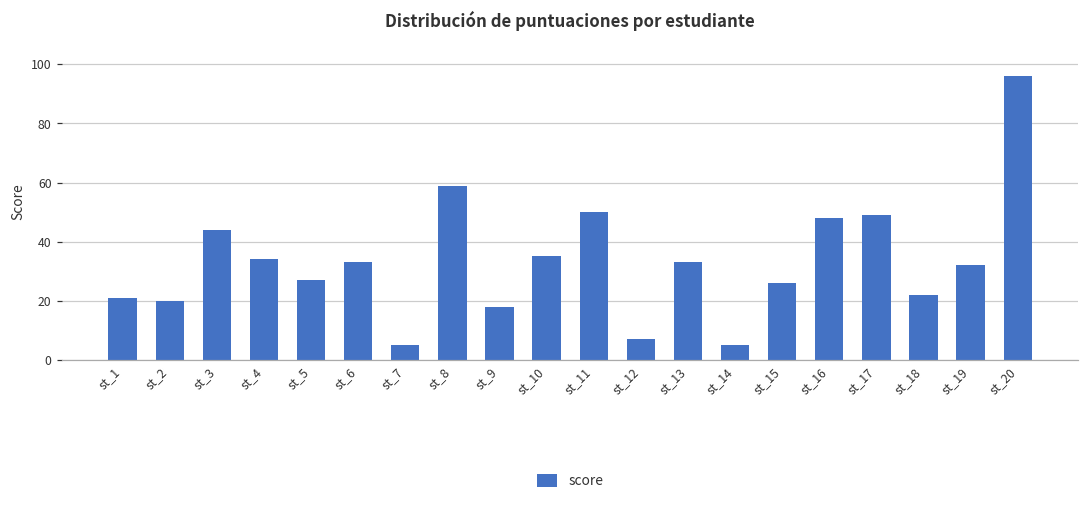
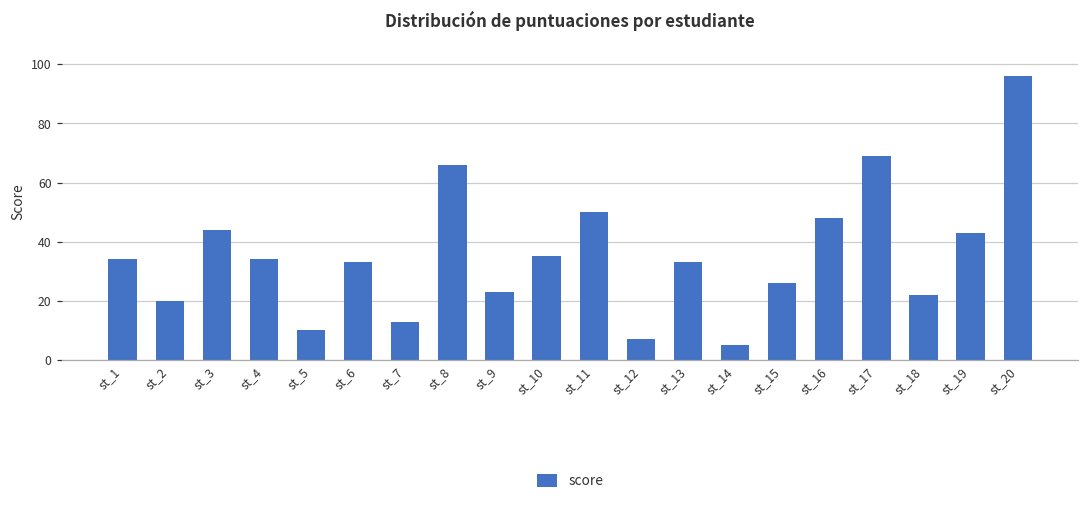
  {
-   "st_1": 21,
+   "st_1": 34,
    "st_2": 20,
    "st_3": 44,
    "st_4": 34,
-   "st_5": 27,
+   "st_5": 10,
    "st_6": 33,
-   "st_7": 5,
-   "st_8": 59,
-   "st_9": 18,
+   "st_7": 13,
+   "st_8": 66,
+   "st_9": 23,
    "st_10": 35,
    "st_11": 50,
    "st_12": 7,
    "st_13": 33,
    "st_14": 5,
    "st_15": 26,
    "st_16": 48,
-   "st_17": 49,
+   "st_17": 69,
    "st_18": 22,
-   "st_19": 32,
+   "st_19": 43,
    "st_20": 96
  }
